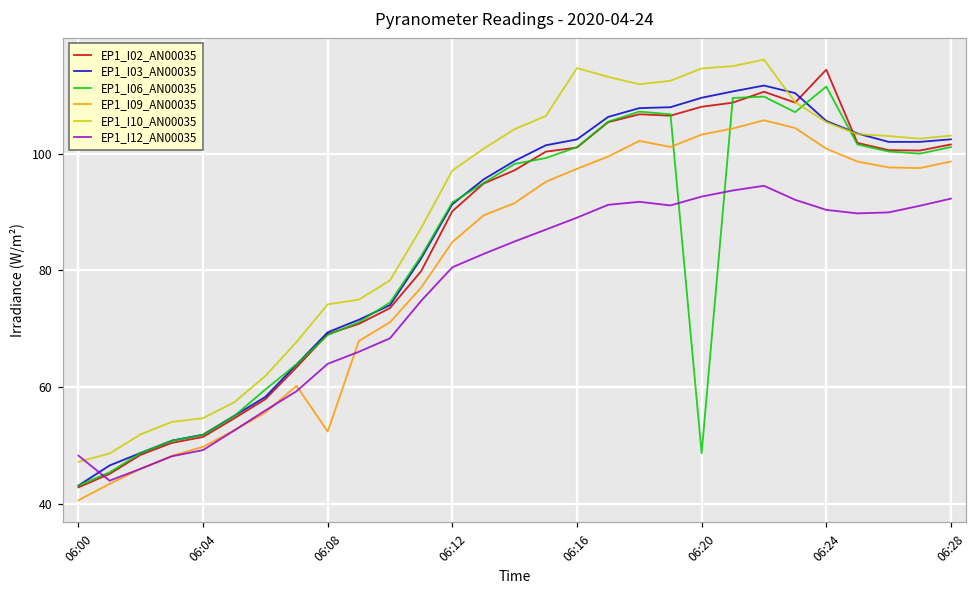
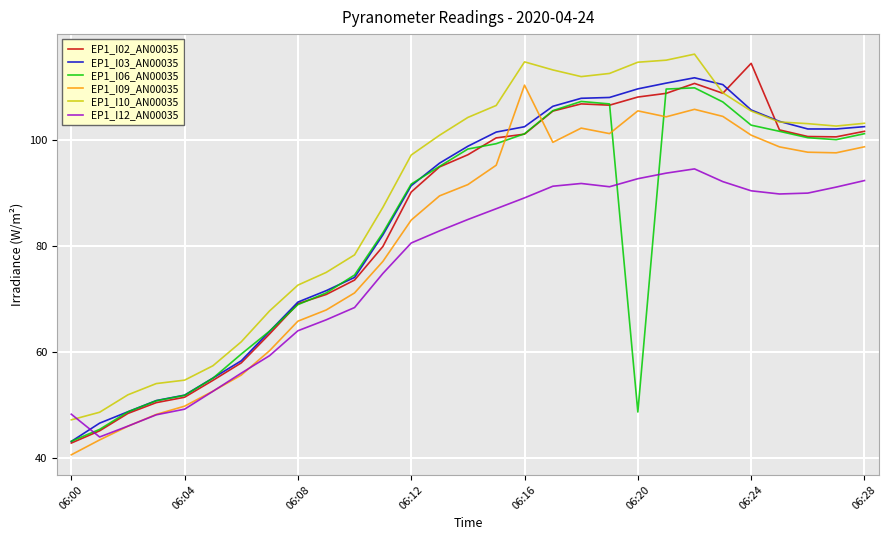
  {
    "EP1_I02_AN00035": {
      "06:12": 90,
      "06:20": 108,
      "06:24": 114
    },
    "EP1_I03_AN00035": {
      "06:16": 102,
      "06:20": 110,
      "06:28": 102
    },
    "EP1_I06_AN00035": {
      "06:20": 49,
-     "06:24": 111
+     "06:24": 103
    },
    "EP1_I09_AN00035": {
      "06:00": 41,
      "06:04": 50,
-     "06:08": 52,
+     "06:08": 66,
      "06:12": 85,
-     "06:16": 97,
-     "06:20": 103,
+     "06:16": 110,
+     "06:20": 105,
      "06:24": 101,
      "06:28": 99
    },
    "EP1_I10_AN00035": {
      "06:00": 47,
      "06:04": 55,
-     "06:08": 74,
+     "06:08": 73,
      "06:12": 97,
      "06:16": 115,
      "06:20": 115,
      "06:28": 103
    },
    "EP1_I12_AN00035": {
      "06:00": 48,
      "06:04": 49,
      "06:08": 64,
      "06:12": 81,
      "06:16": 89,
      "06:20": 93,
      "06:24": 90,
      "06:28": 92
    }
  }
